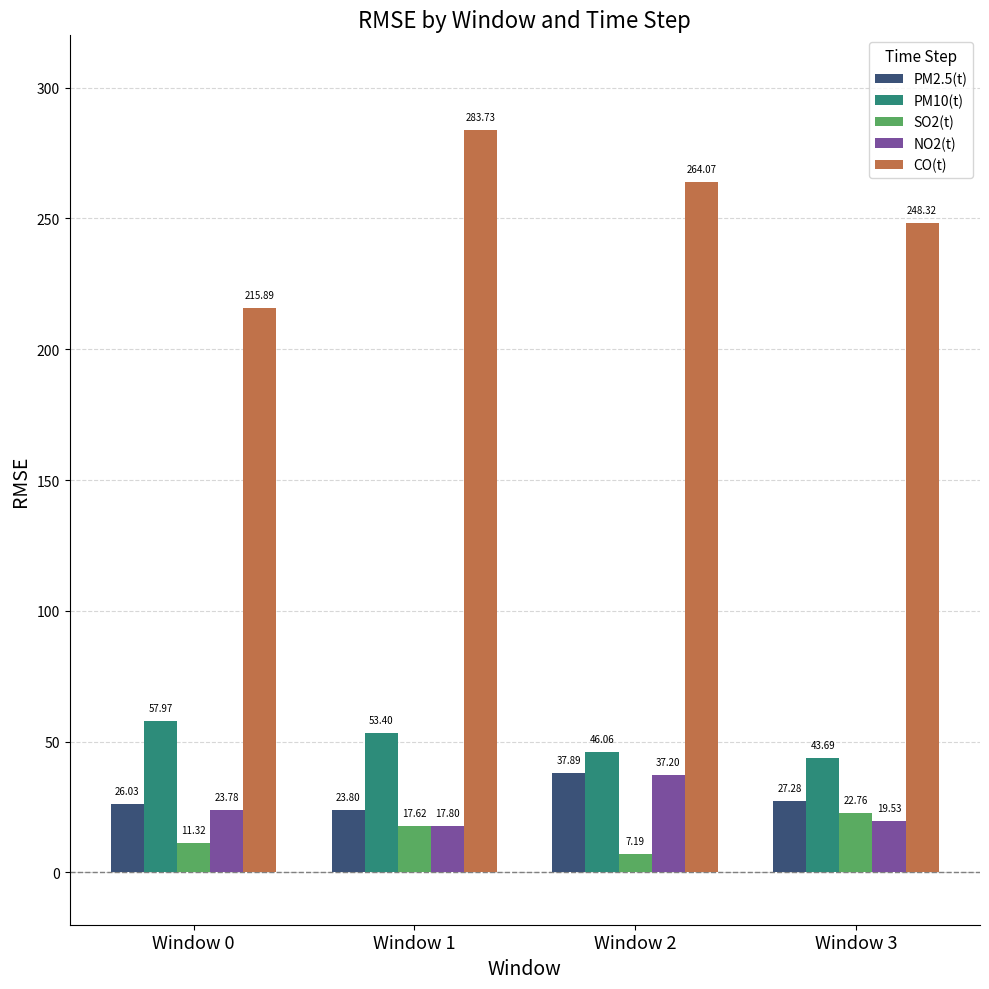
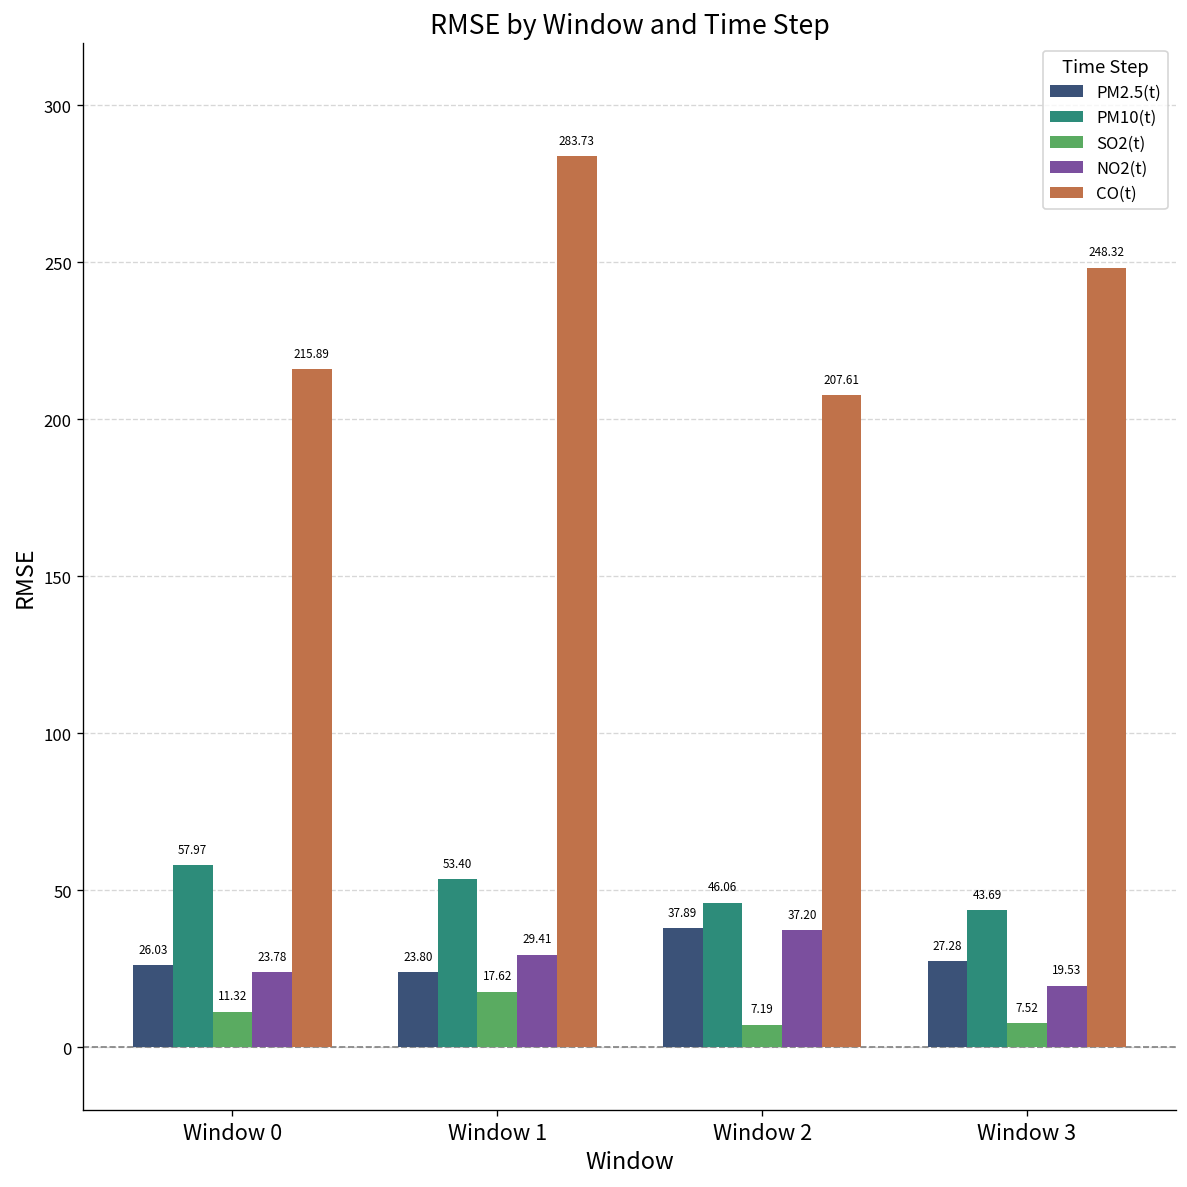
  {
    "SO2(t)": {
      "Window 0": 11.32,
      "Window 1": 17.62,
      "Window 2": 7.19,
-     "Window 3": 22.76
+     "Window 3": 7.52
    },
    "NO2(t)": {
      "Window 0": 23.78,
-     "Window 1": 17.80,
+     "Window 1": 29.41,
      "Window 2": 37.20,
      "Window 3": 19.53
    },
    "CO(t)": {
      "Window 0": 215.89,
      "Window 1": 283.73,
-     "Window 2": 264.07,
+     "Window 2": 207.61,
      "Window 3": 248.32
    }
  }
